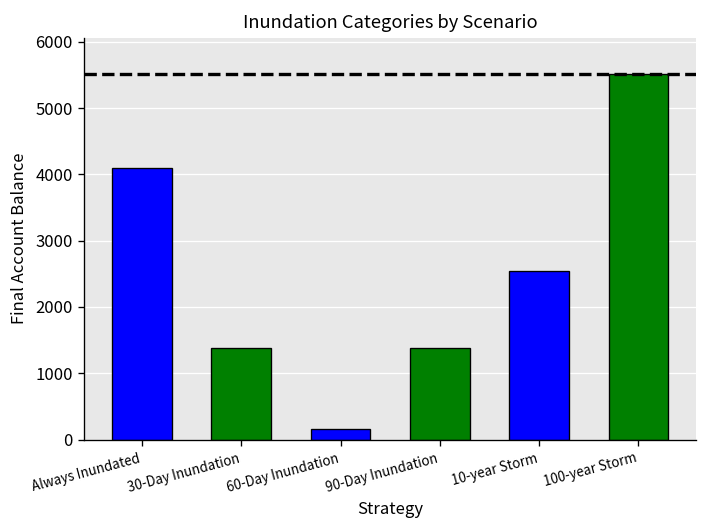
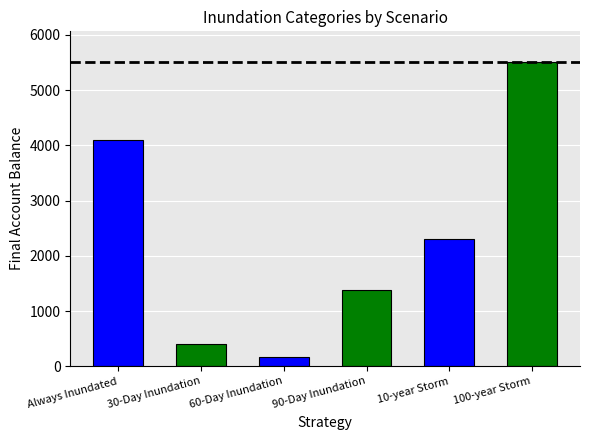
  {
    "Always Inundated": 4100,
-   "30-Day Inundation": 1400,
+   "30-Day Inundation": 400,
    "60-Day Inundation": 200,
    "90-Day Inundation": 1400,
-   "10-year Storm": 2500,
+   "10-year Storm": 2300,
    "100-year Storm": 5500
  }
